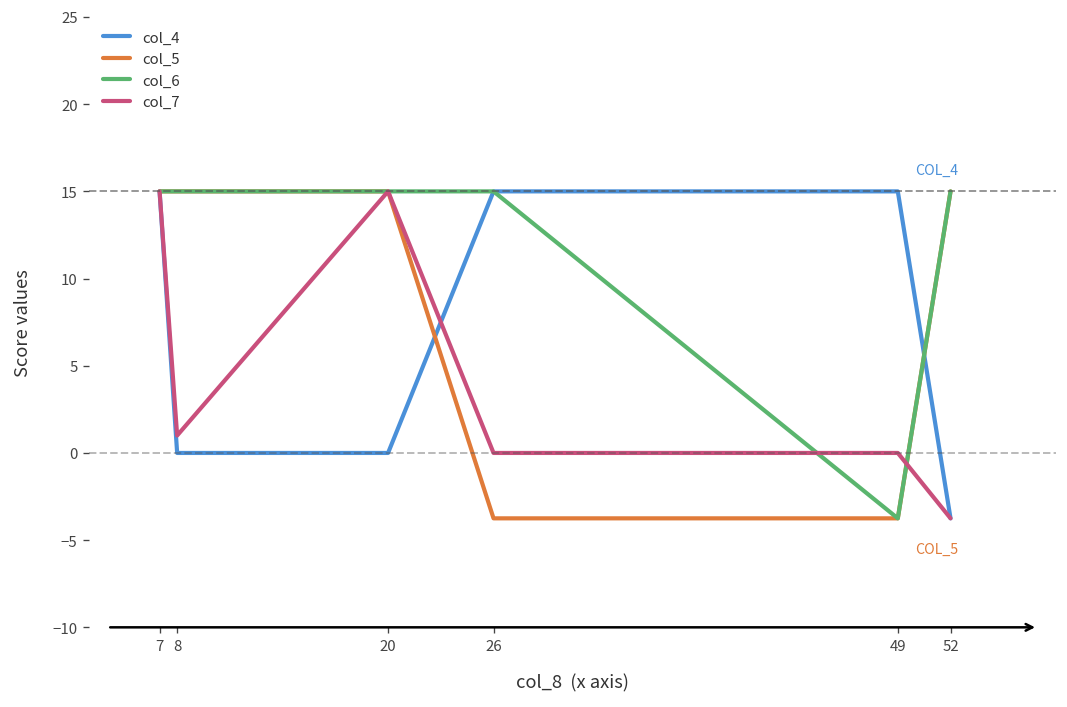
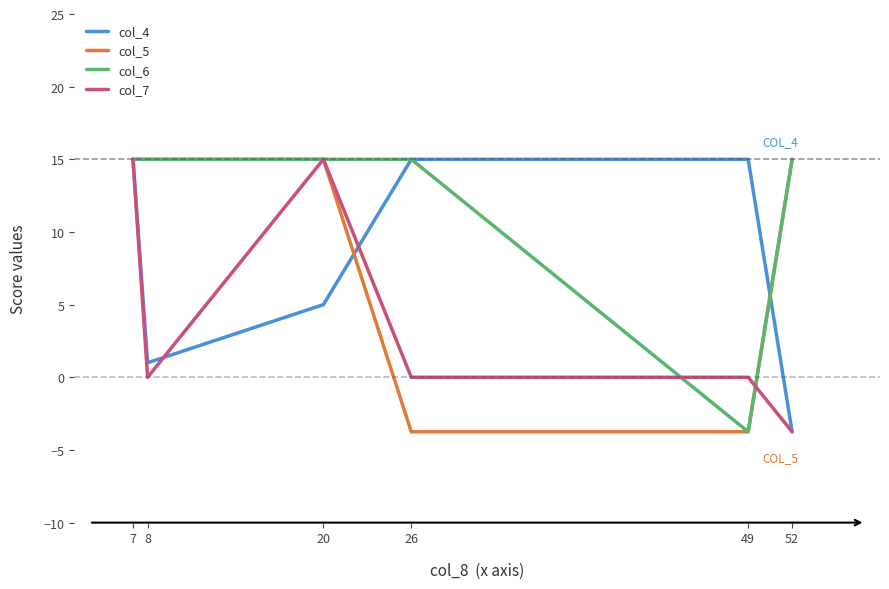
  {
    "col_4": {
-     "8": 0,
-     "20": 0,
+     "8": 1,
+     "20": 5,
      "49": 15
    },
    "col_5": {
      "26": -3.8
    },
    "col_7": {
-     "8": 1,
+     "8": 0,
      "26": 0,
      "49": 0
    }
  }
